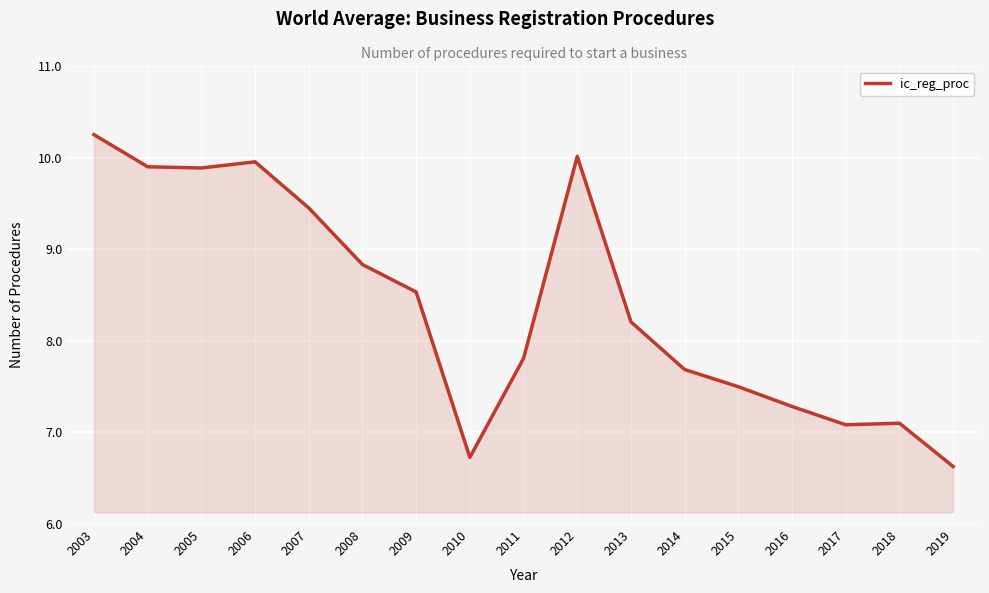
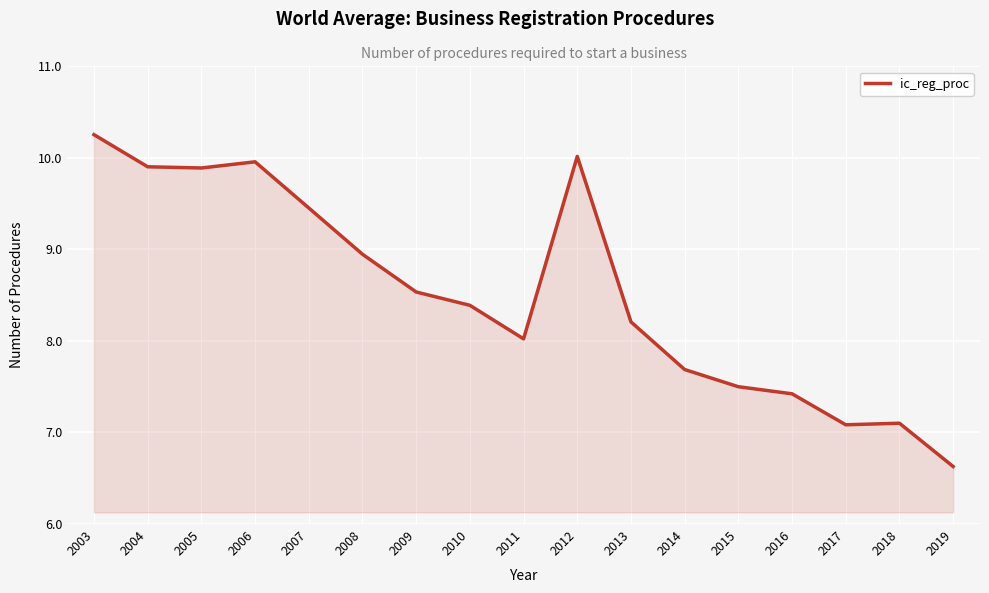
  {
    "2003": 10.3,
    "2004": 9.9,
    "2005": 9.9,
    "2006": 10.0,
    "2007": 9.5,
-   "2008": 8.8,
+   "2008": 8.9,
    "2009": 8.5,
-   "2010": 6.7,
-   "2011": 7.8,
+   "2010": 8.4,
+   "2011": 8.0,
    "2012": 10.0,
    "2013": 8.2,
    "2014": 7.7,
    "2015": 7.5,
-   "2016": 7.3,
+   "2016": 7.4,
    "2017": 7.1,
    "2018": 7.1,
    "2019": 6.6
  }
